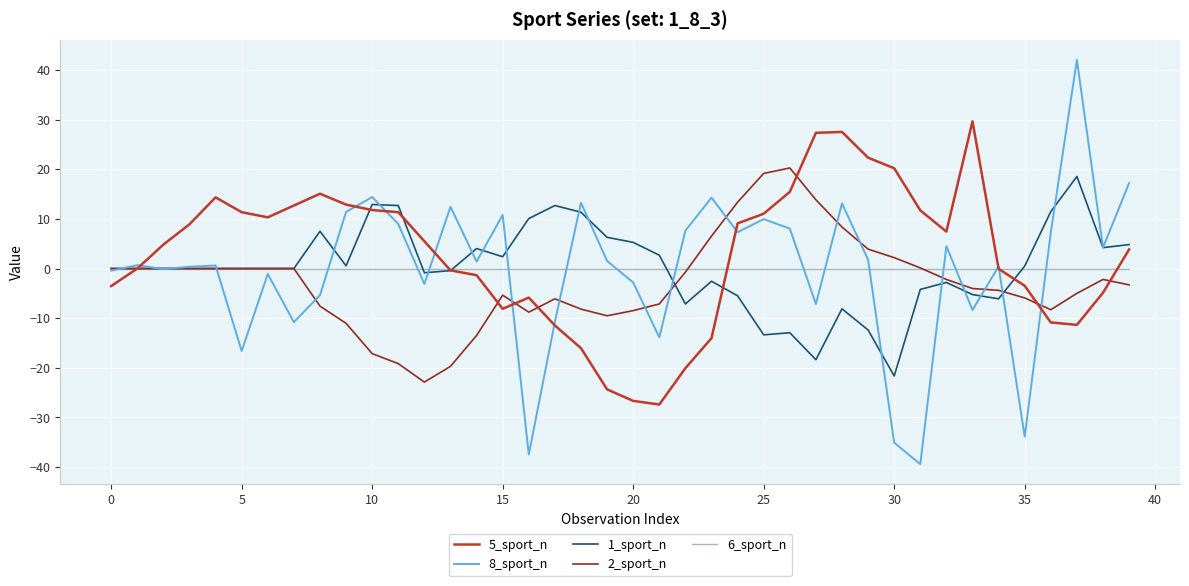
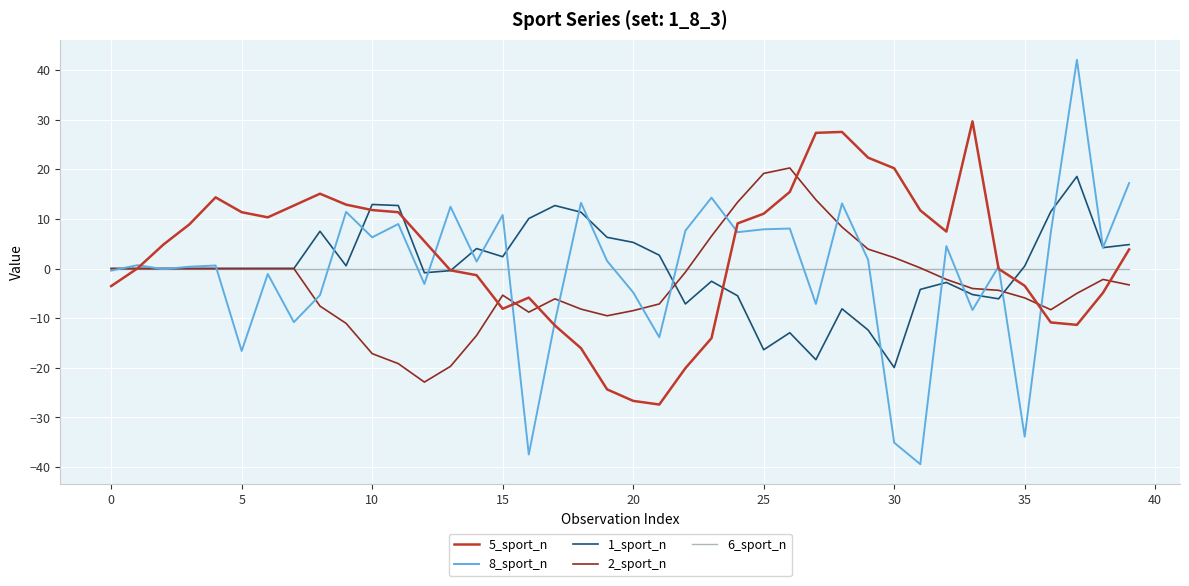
  {
    "8_sport_n": {
      "5": -17,
-     "10": 14,
+     "10": 6,
      "15": 11,
-     "20": -3,
-     "25": 10,
+     "20": -5,
+     "25": 8,
      "30": -35,
      "35": -34
    },
    "1_sport_n": {
      "10": 13,
      "15": 2,
      "20": 5,
-     "25": -13,
-     "30": -22
+     "25": -16,
+     "30": -20
    },
    "6_sport_n": {
      "10": 0,
      "15": 0,
      "20": 0,
      "25": 0,
      "30": 0
    }
  }
